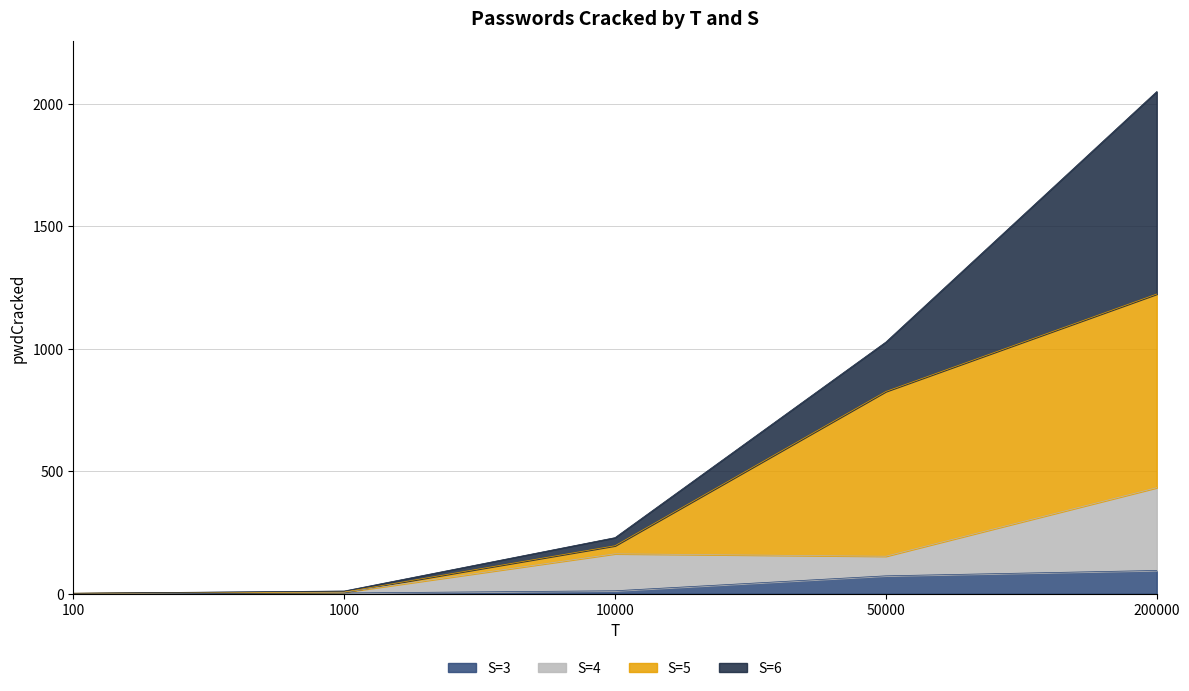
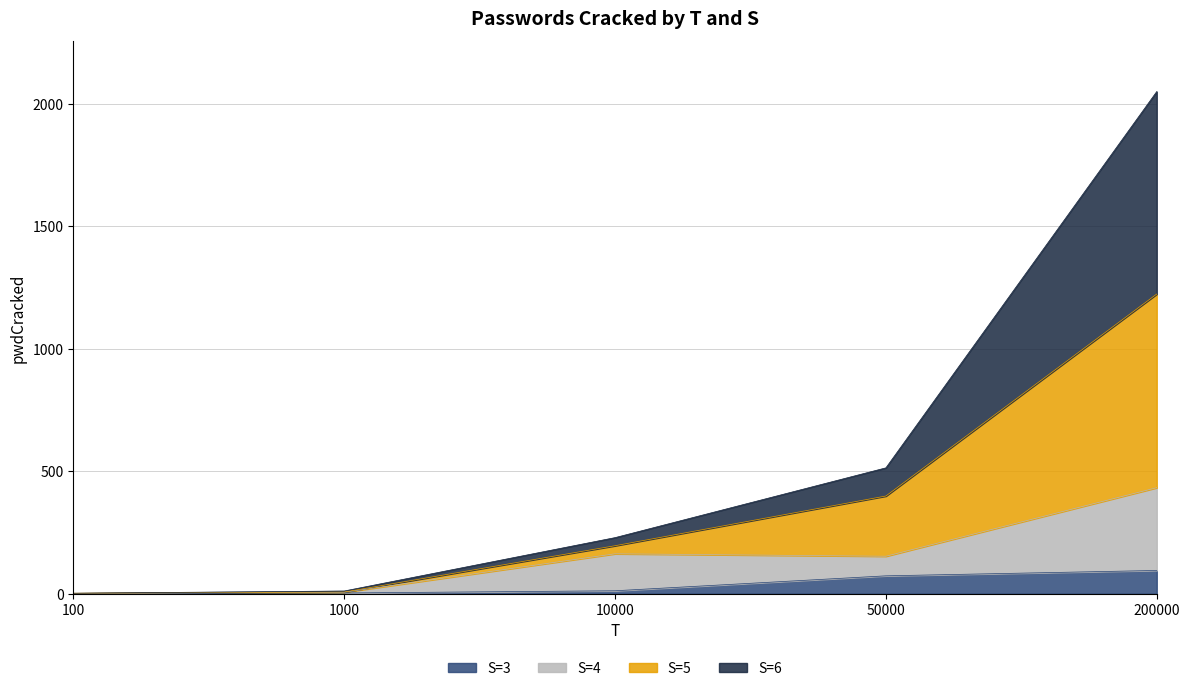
  {
    "S=3": {
      "10000": 10,
      "50000": 70,
      "200000": 100
    },
    "S=4": {
      "10000": 150,
      "50000": 80,
      "200000": 340
    },
    "S=5": {
      "10000": 30,
-     "50000": 670,
+     "50000": 250,
      "200000": 790
    },
    "S=6": {
      "10000": 30,
-     "50000": 200,
+     "50000": 120,
      "200000": 830
    }
  }
